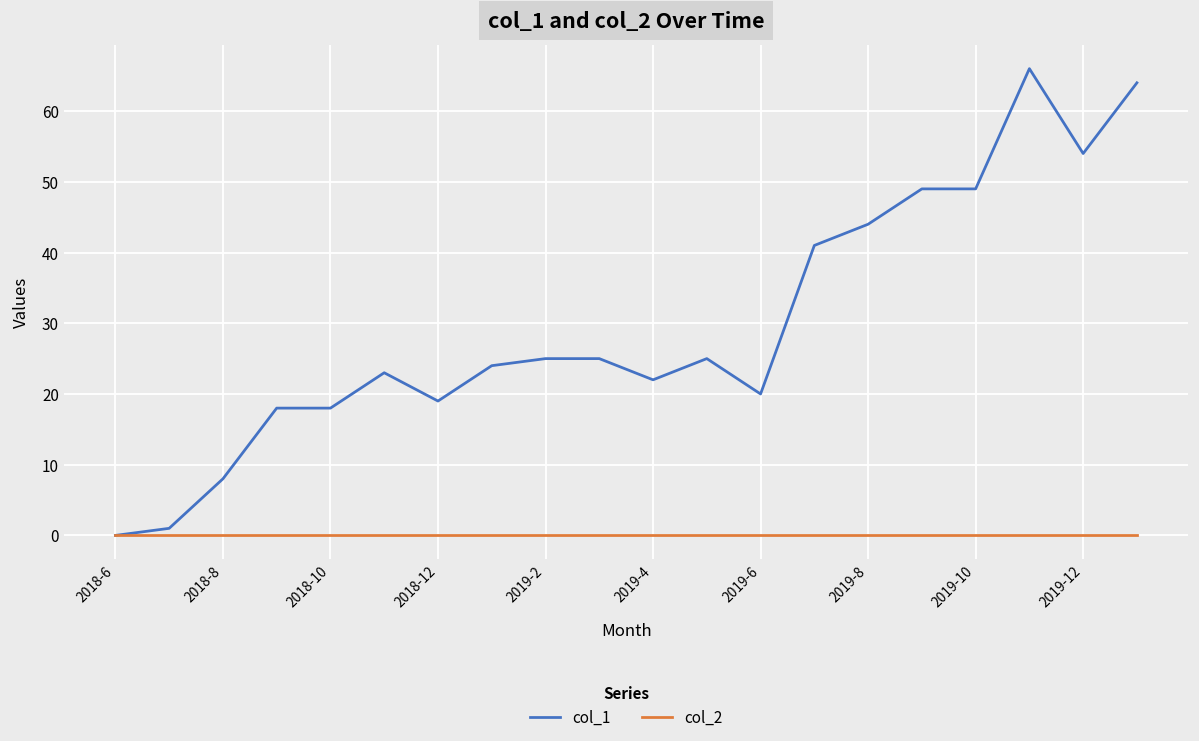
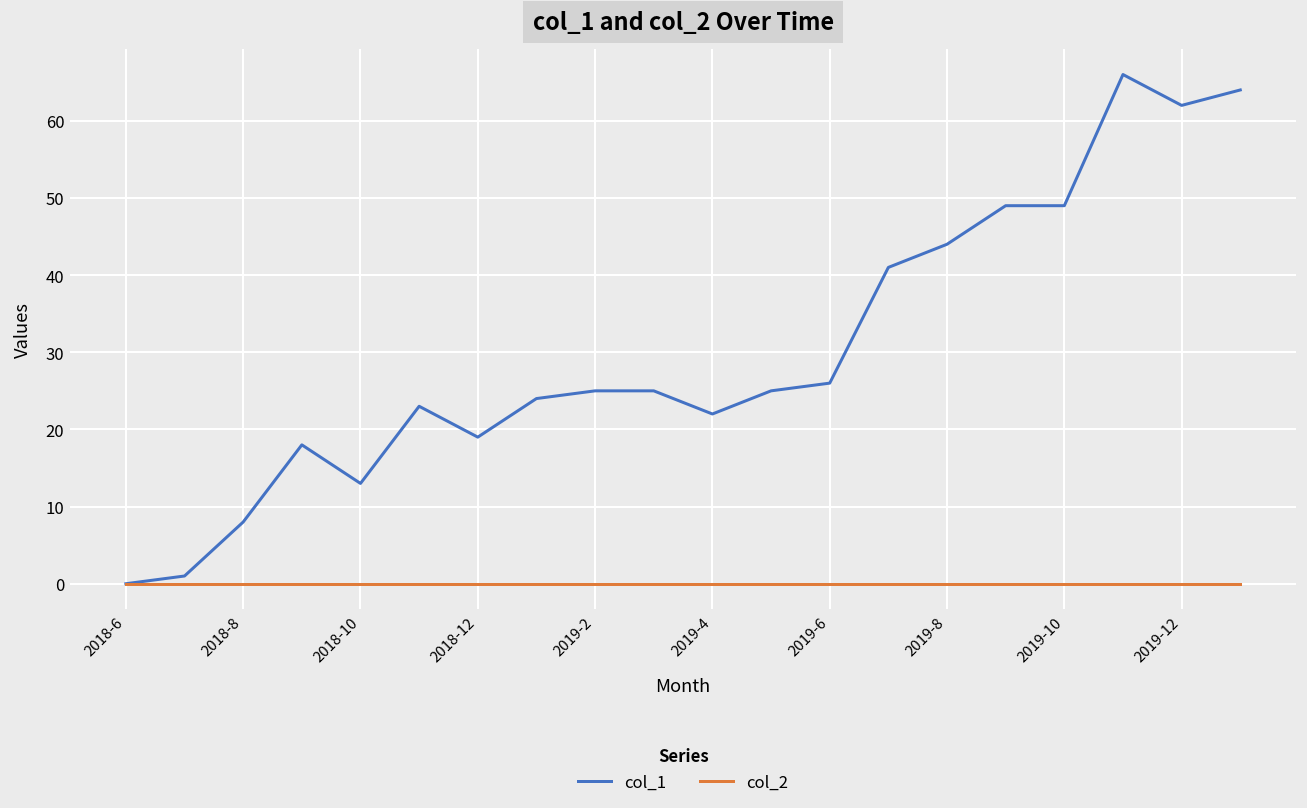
  {
    "col_1": {
      "2018-8": 8,
-     "2018-10": 18,
+     "2018-10": 13,
      "2018-12": 19,
      "2019-2": 25,
      "2019-4": 22,
-     "2019-6": 20,
+     "2019-6": 26,
      "2019-8": 44,
      "2019-10": 49,
-     "2019-12": 54
+     "2019-12": 62
    },
    "col_2": {
      "2018-8": 0,
      "2018-10": 0,
      "2018-12": 0,
      "2019-2": 0,
      "2019-4": 0,
      "2019-6": 0,
      "2019-8": 0,
      "2019-10": 0,
      "2019-12": 0
    }
  }
